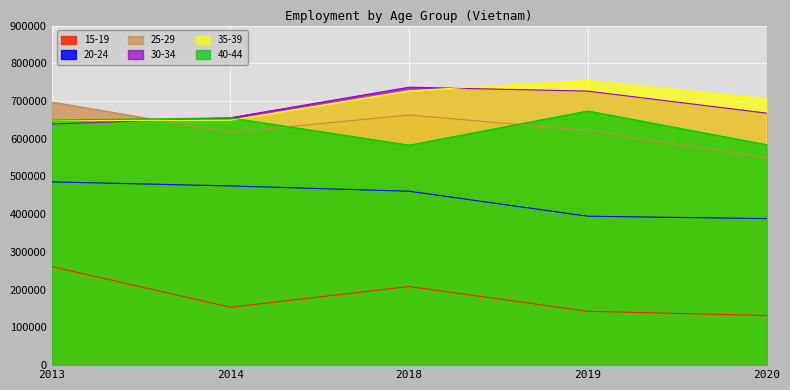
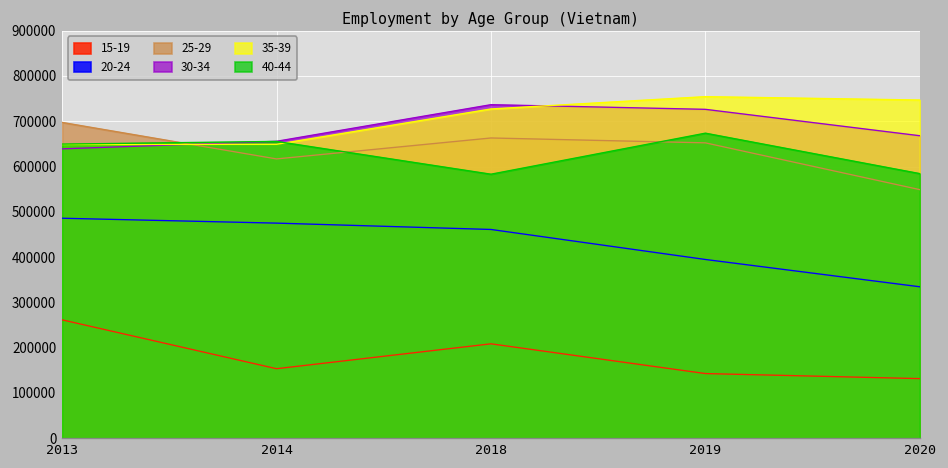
  {
    "15-19": {
      "2013": 260000,
      "2014": 150000,
      "2018": 210000,
      "2019": 140000,
      "2020": 130000
    },
    "20-24": {
      "2013": 490000,
      "2014": 470000,
      "2018": 460000,
      "2019": 390000,
-     "2020": 390000
+     "2020": 330000
    },
    "25-29": {
      "2013": 700000,
      "2014": 620000,
      "2018": 660000,
-     "2019": 620000,
+     "2019": 650000,
      "2020": 550000
    },
    "30-34": {
      "2013": 640000,
      "2018": 740000,
      "2019": 730000,
      "2020": 670000
    },
    "35-39": {
      "2018": 730000,
      "2019": 750000,
-     "2020": 710000
+     "2020": 750000
    },
    "40-44": {
      "2018": 580000,
      "2019": 670000,
      "2020": 580000
    }
  }
